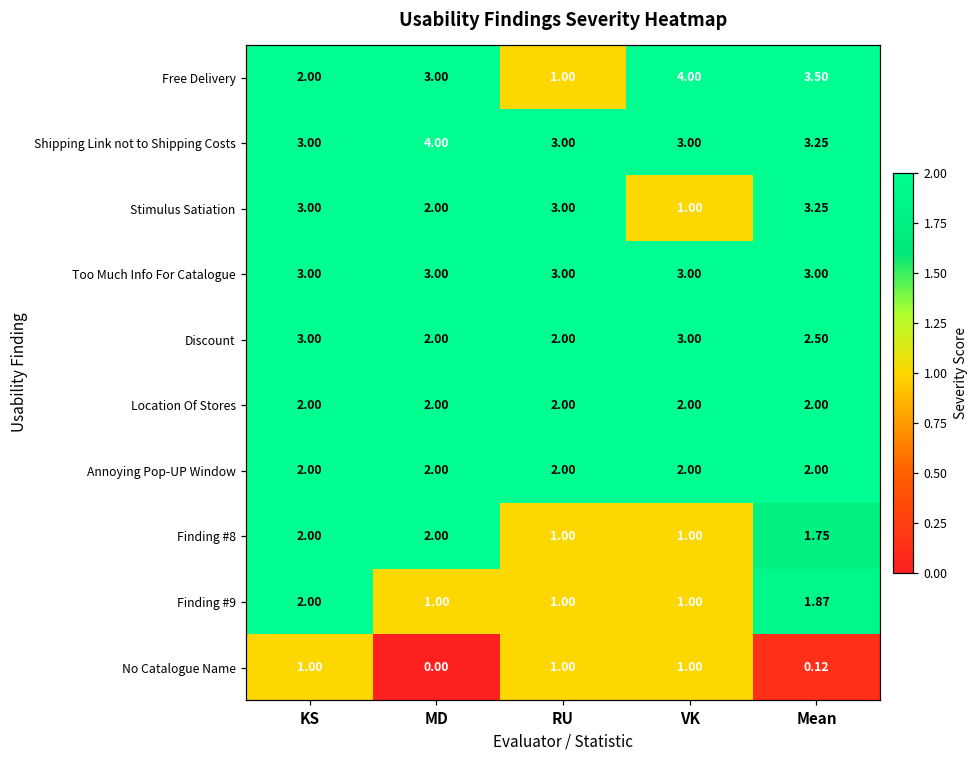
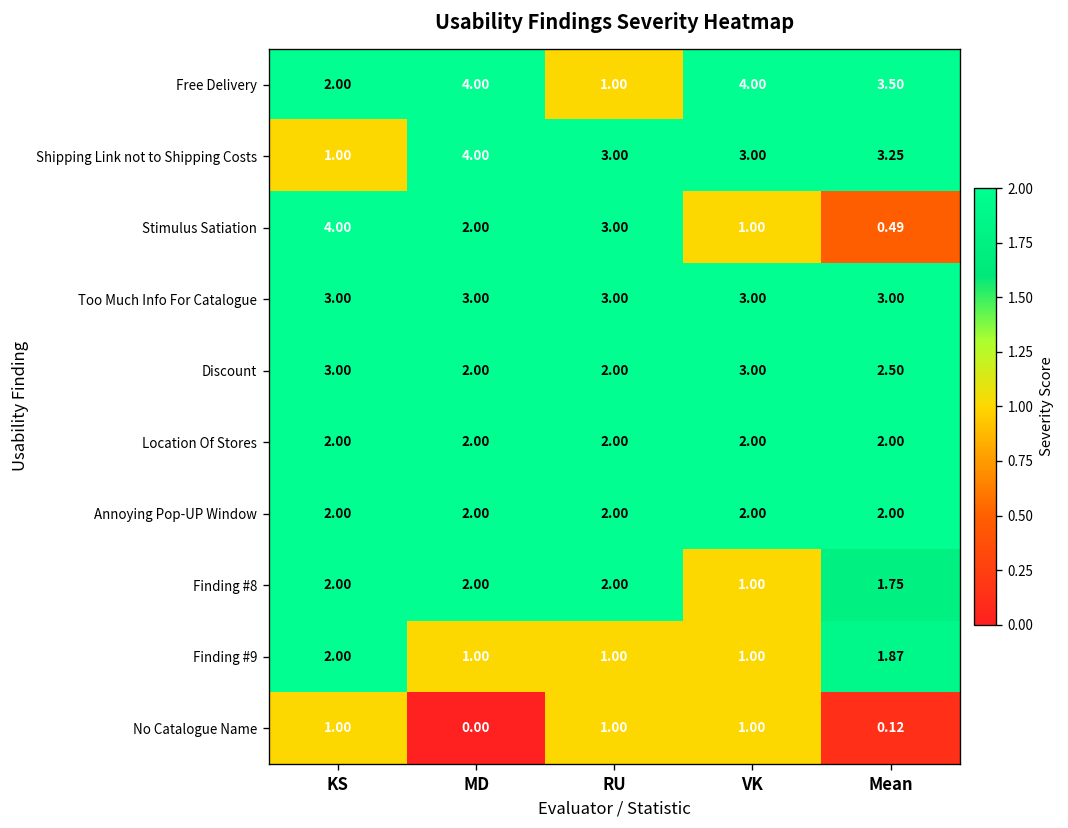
  {
    "Free Delivery": {
      "KS": 2.00,
-     "MD": 3.00,
+     "MD": 4.00,
      "RU": 1.00,
      "VK": 4.00,
      "Mean": 3.50
    },
    "Shipping Link not to Shipping Costs": {
-     "KS": 3.00,
+     "KS": 1.00,
      "MD": 4.00,
      "RU": 3.00,
      "VK": 3.00,
      "Mean": 3.25
    },
    "Stimulus Satiation": {
-     "KS": 3.00,
+     "KS": 4.00,
      "MD": 2.00,
      "RU": 3.00,
      "VK": 1.00,
-     "Mean": 3.25
+     "Mean": 0.49
    },
    "Too Much Info For Catalogue": {
      "KS": 3.00,
      "MD": 3.00,
      "RU": 3.00,
      "VK": 3.00,
      "Mean": 3.00
    },
    "Discount": {
      "KS": 3.00,
      "MD": 2.00,
      "RU": 2.00,
      "VK": 3.00,
      "Mean": 2.50
    },
    "Location Of Stores": {
      "KS": 2.00,
      "MD": 2.00,
      "RU": 2.00,
      "VK": 2.00,
      "Mean": 2.00
    },
    "Annoying Pop-UP Window": {
      "KS": 2.00,
      "MD": 2.00,
      "RU": 2.00,
      "VK": 2.00,
      "Mean": 2.00
    },
    "Finding #8": {
      "KS": 2.00,
      "MD": 2.00,
-     "RU": 1.00,
+     "RU": 2.00,
      "VK": 1.00,
      "Mean": 1.75
    },
    "Finding #9": {
      "KS": 2.00,
      "MD": 1.00,
      "RU": 1.00,
      "VK": 1.00,
      "Mean": 1.87
    },
    "No Catalogue Name": {
      "KS": 1.00,
      "MD": 0.00,
      "RU": 1.00,
      "VK": 1.00,
      "Mean": 0.12
    }
  }
